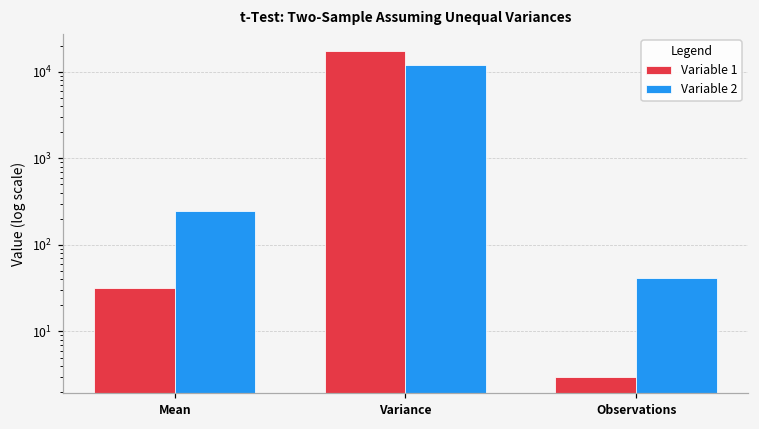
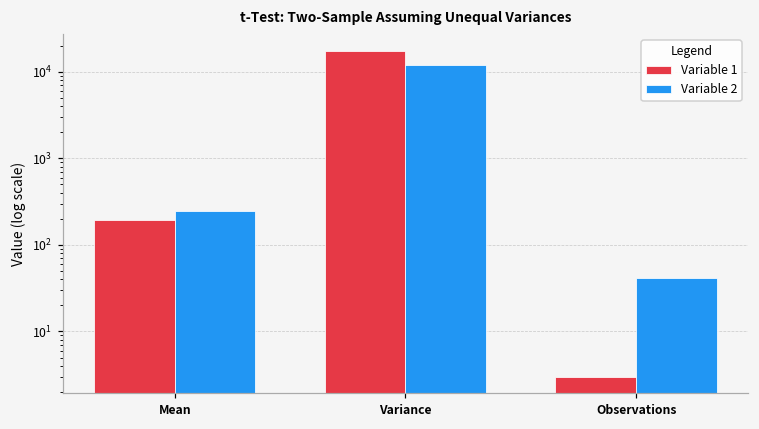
  {
    "Variable 1": {
-     "Mean": 32,
+     "Mean": 190,
      "Variance": 18000,
      "Observations": 3
    },
    "Variable 2": {
      "Mean": 250,
      "Variance": 12000,
      "Observations": 40
    }
  }
